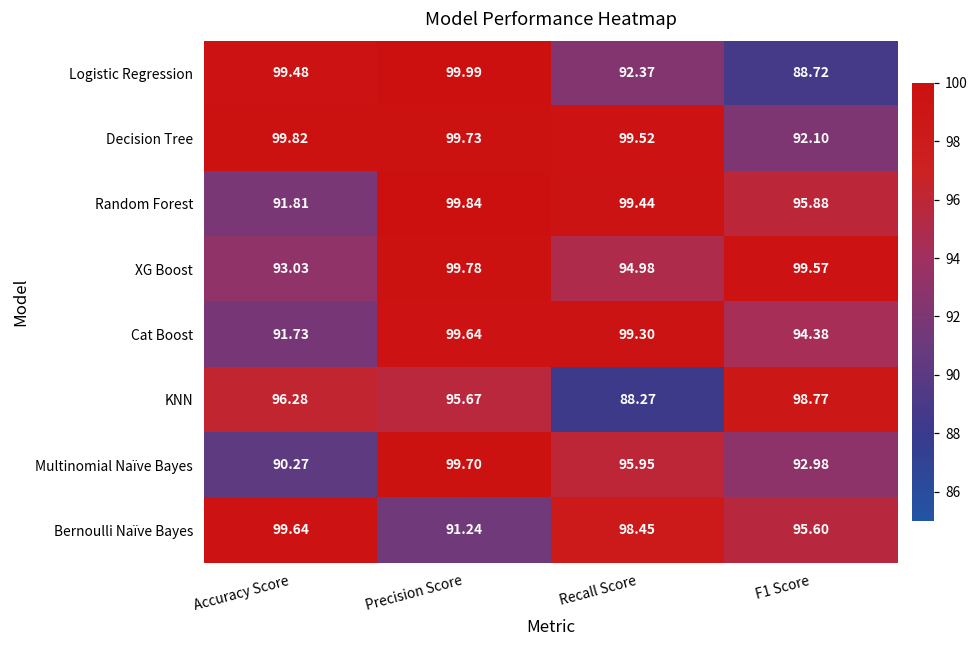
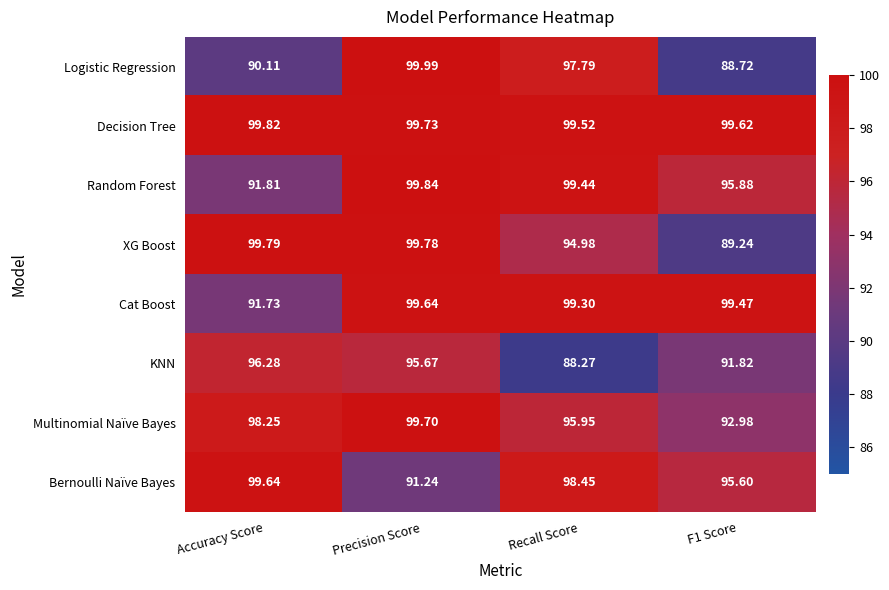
  {
    "Logistic Regression": {
-     "Accuracy Score": 99.48,
+     "Accuracy Score": 90.11,
      "Precision Score": 99.99,
-     "Recall Score": 92.37,
+     "Recall Score": 97.79,
      "F1 Score": 88.72
    },
    "Decision Tree": {
      "Accuracy Score": 99.82,
      "Precision Score": 99.73,
      "Recall Score": 99.52,
-     "F1 Score": 92.10
+     "F1 Score": 99.62
    },
    "Random Forest": {
      "Accuracy Score": 91.81,
      "Precision Score": 99.84,
      "Recall Score": 99.44,
      "F1 Score": 95.88
    },
    "XG Boost": {
-     "Accuracy Score": 93.03,
+     "Accuracy Score": 99.79,
      "Precision Score": 99.78,
      "Recall Score": 94.98,
-     "F1 Score": 99.57
+     "F1 Score": 89.24
    },
    "Cat Boost": {
      "Accuracy Score": 91.73,
      "Precision Score": 99.64,
      "Recall Score": 99.30,
-     "F1 Score": 94.38
+     "F1 Score": 99.47
    },
    "KNN": {
      "Accuracy Score": 96.28,
      "Precision Score": 95.67,
      "Recall Score": 88.27,
-     "F1 Score": 98.77
+     "F1 Score": 91.82
    },
    "Multinomial Naïve Bayes": {
-     "Accuracy Score": 90.27,
+     "Accuracy Score": 98.25,
      "Precision Score": 99.70,
      "Recall Score": 95.95,
      "F1 Score": 92.98
    },
    "Bernoulli Naïve Bayes": {
      "Accuracy Score": 99.64,
      "Precision Score": 91.24,
      "Recall Score": 98.45,
      "F1 Score": 95.60
    }
  }
